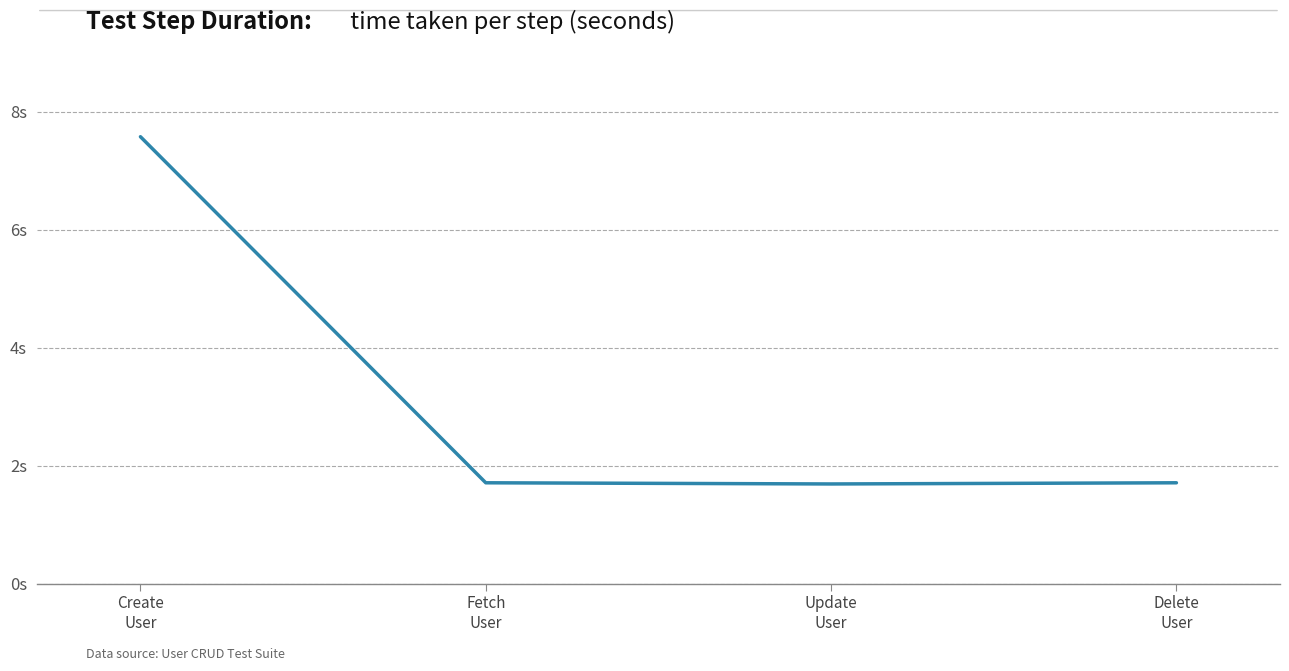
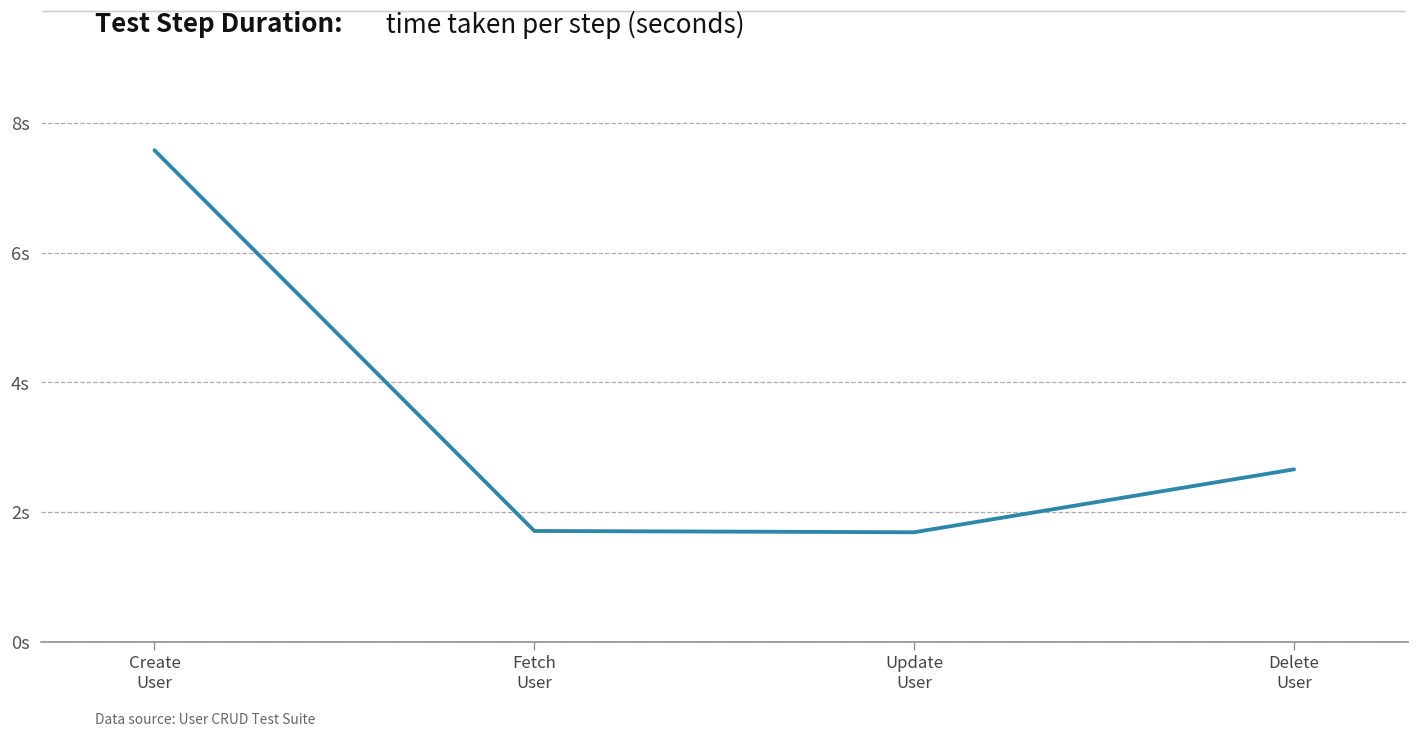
  {
    "Create User": "7.6s",
    "Fetch User": "1.7s",
    "Update User": "1.7s",
-   "Delete User": "1.7s"
+   "Delete User": "2.7s"
  }
